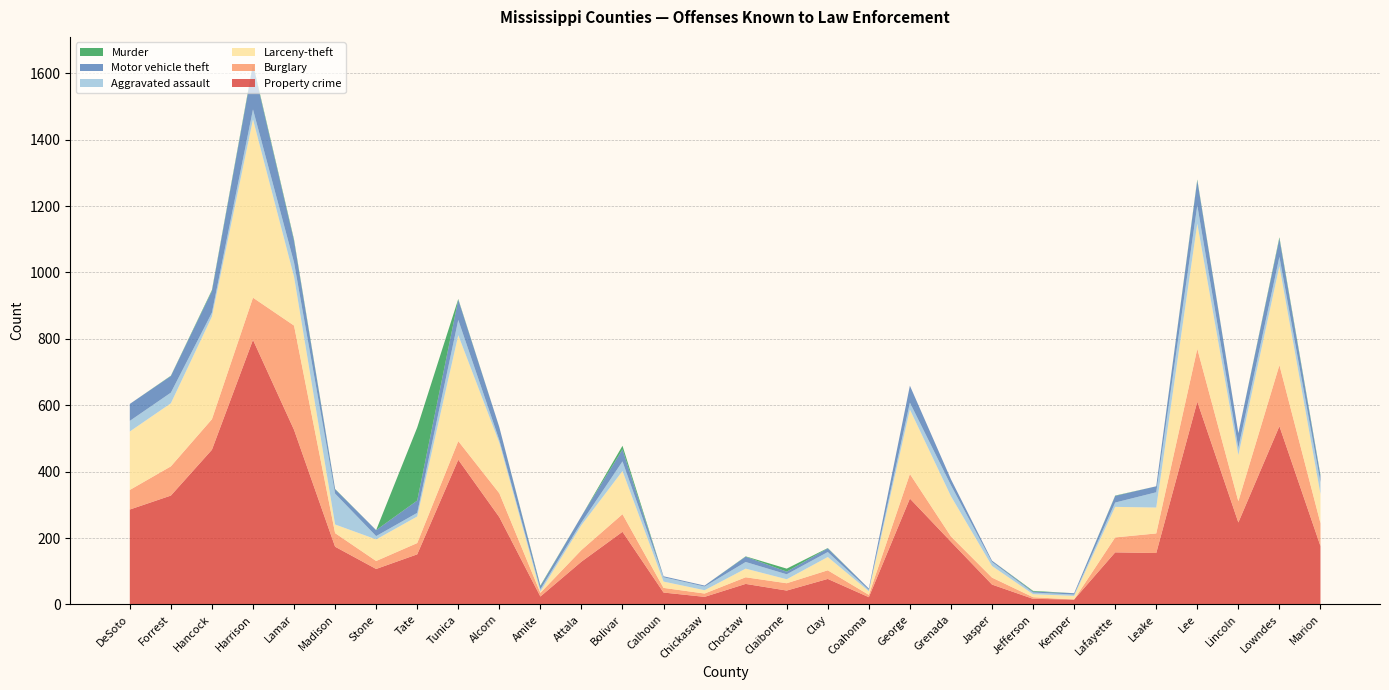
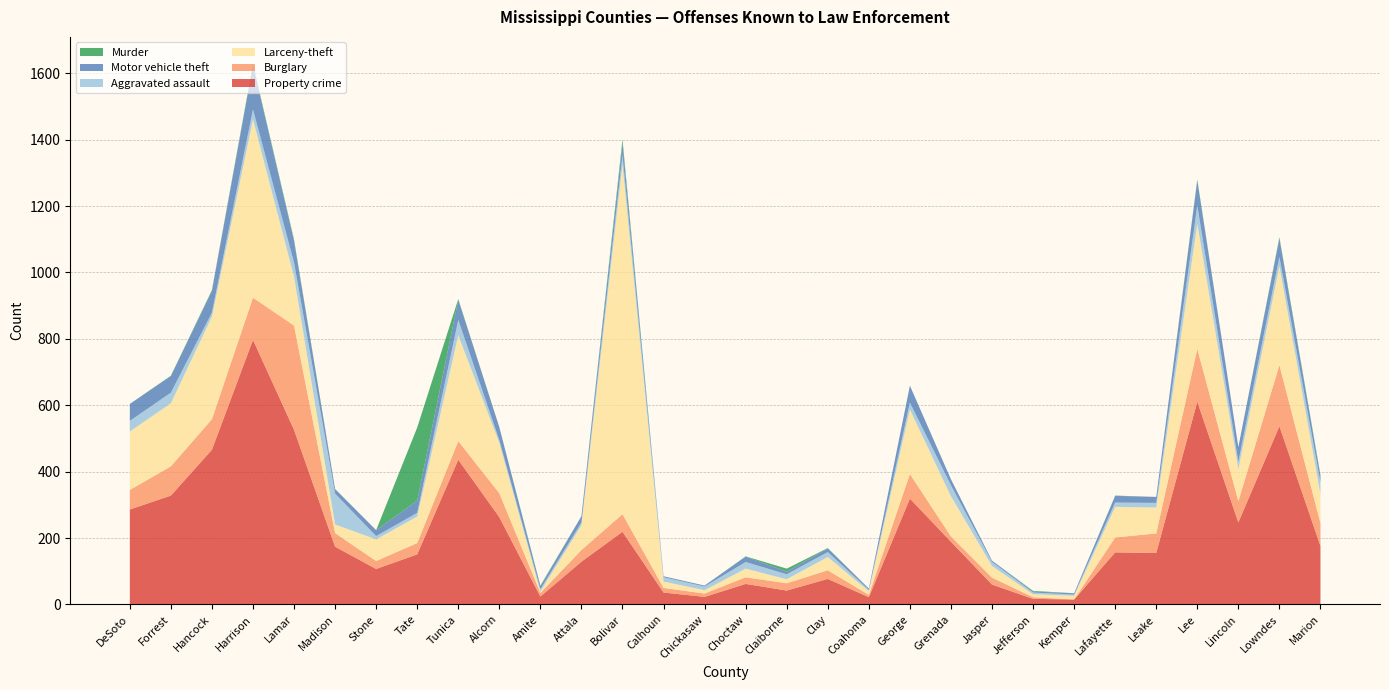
  {
    "Property crime": {
      "DeSoto": 290,
      "Forrest": 330,
      "Hancock": 470,
      "Harrison": 800,
      "Lamar": 530,
      "Madison": 170,
      "Stone": 110,
      "Tate": 150,
      "Tunica": 440,
      "Alcorn": 260,
      "Amite": 20,
      "Attala": 130,
      "Bolivar": 220,
      "Calhoun": 40,
      "Chickasaw": 20,
      "Choctaw": 60,
      "Claiborne": 40,
      "Clay": 80,
      "George": 320,
      "Grenada": 190,
      "Jasper": 60,
      "Lafayette": 160,
      "Leake": 160,
      "Lee": 610,
      "Lincoln": 250,
      "Lowndes": 540,
      "Marion": 180
    },
    "Burglary": {
      "DeSoto": 60,
      "Forrest": 90,
      "Hancock": 90,
      "Harrison": 130,
      "Lamar": 310,
      "Madison": 40,
      "Stone": 20,
      "Tate": 30,
      "Tunica": 60,
      "Alcorn": 70,
      "Attala": 40,
      "Bolivar": 50,
      "Calhoun": 10,
      "Chickasaw": 10,
      "Choctaw": 20,
      "Claiborne": 20,
      "Clay": 30,
      "George": 70,
      "Grenada": 20,
      "Jasper": 20,
      "Lafayette": 50,
      "Leake": 60,
      "Lee": 160,
      "Lincoln": 60,
      "Lowndes": 180,
      "Marion": 70
    },
    "Larceny-theft": {
      "DeSoto": 180,
      "Forrest": 190,
      "Hancock": 310,
      "Harrison": 540,
      "Lamar": 150,
      "Madison": 30,
      "Stone": 70,
      "Tate": 80,
      "Tunica": 320,
      "Alcorn": 150,
      "Attala": 80,
-     "Bolivar": 130,
+     "Bolivar": 1050,
      "Calhoun": 20,
      "Chickasaw": 10,
      "Choctaw": 30,
      "Claiborne": 10,
      "Clay": 40,
      "George": 190,
      "Grenada": 120,
      "Jasper": 40,
      "Lafayette": 90,
      "Leake": 80,
      "Lee": 380,
-     "Lincoln": 140,
+     "Lincoln": 100,
      "Lowndes": 300,
      "Marion": 90
    },
    "Aggravated assault": {
      "DeSoto": 30,
      "Forrest": 30,
      "Hancock": 10,
      "Harrison": 30,
      "Lamar": 40,
      "Madison": 90,
      "Stone": 10,
      "Tate": 10,
      "Tunica": 50,
      "Alcorn": 10,
      "Attala": 10,
      "Bolivar": 30,
      "Choctaw": 20,
      "Claiborne": 20,
      "Clay": 20,
      "George": 20,
      "Grenada": 30,
      "Lafayette": 10,
-     "Leake": 50,
+     "Leake": 10,
      "Lee": 60,
      "Lincoln": 20,
      "Lowndes": 30,
      "Marion": 40
    },
    "Motor vehicle theft": {
      "Tate": 40,
      "Bolivar": 40,
      "Claiborne": 10
    },
    "Murder": {
      "Tate": 220,
      "Bolivar": 10,
      "Claiborne": 10
    }
  }
